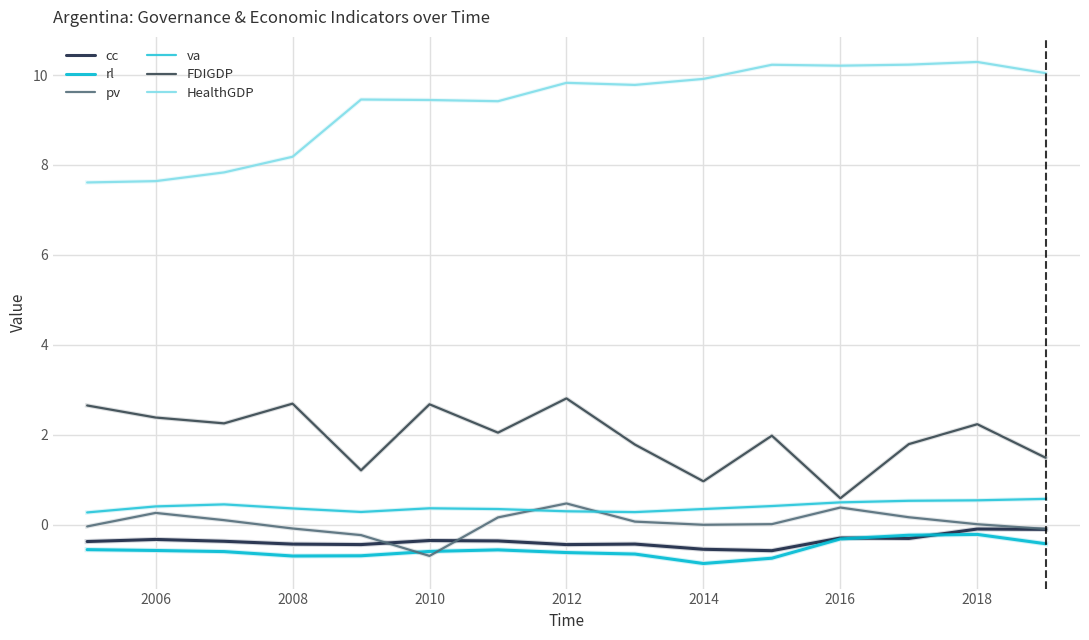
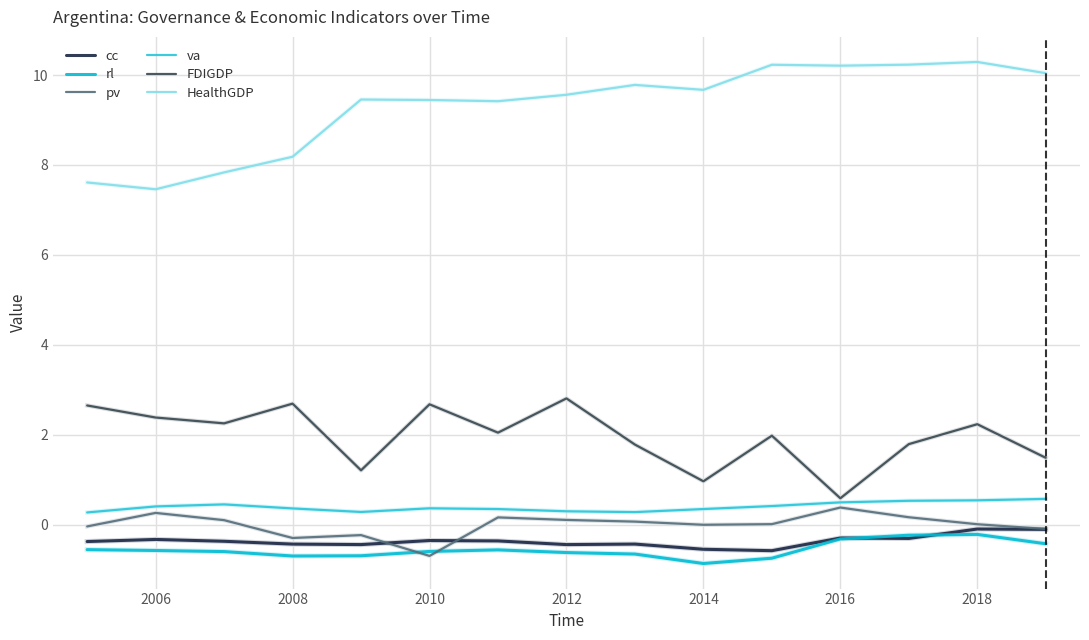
  {
    "pv": {
      "2006": 0.3,
-     "2008": -0.1,
+     "2008": -0.3,
      "2010": -0.7,
-     "2012": 0.5,
+     "2012": 0.1,
      "2014": 0.0,
      "2016": 0.4,
      "2018": 0.0
    },
    "HealthGDP": {
-     "2006": 7.6,
+     "2006": 7.5,
      "2008": 8.2,
      "2010": 9.4,
-     "2012": 9.8,
-     "2014": 9.9,
+     "2012": 9.6,
+     "2014": 9.7,
      "2016": 10.2,
      "2018": 10.3
    }
  }
